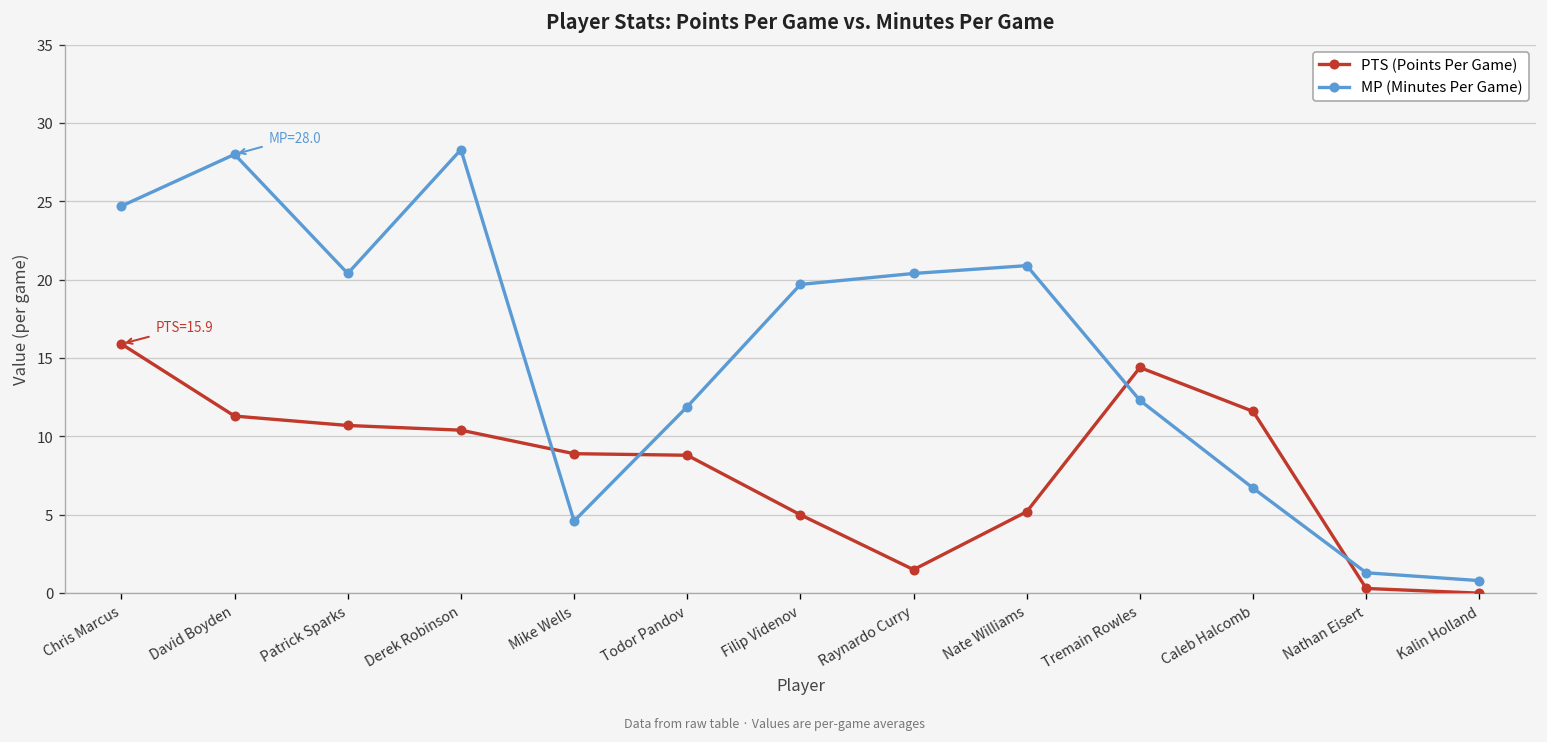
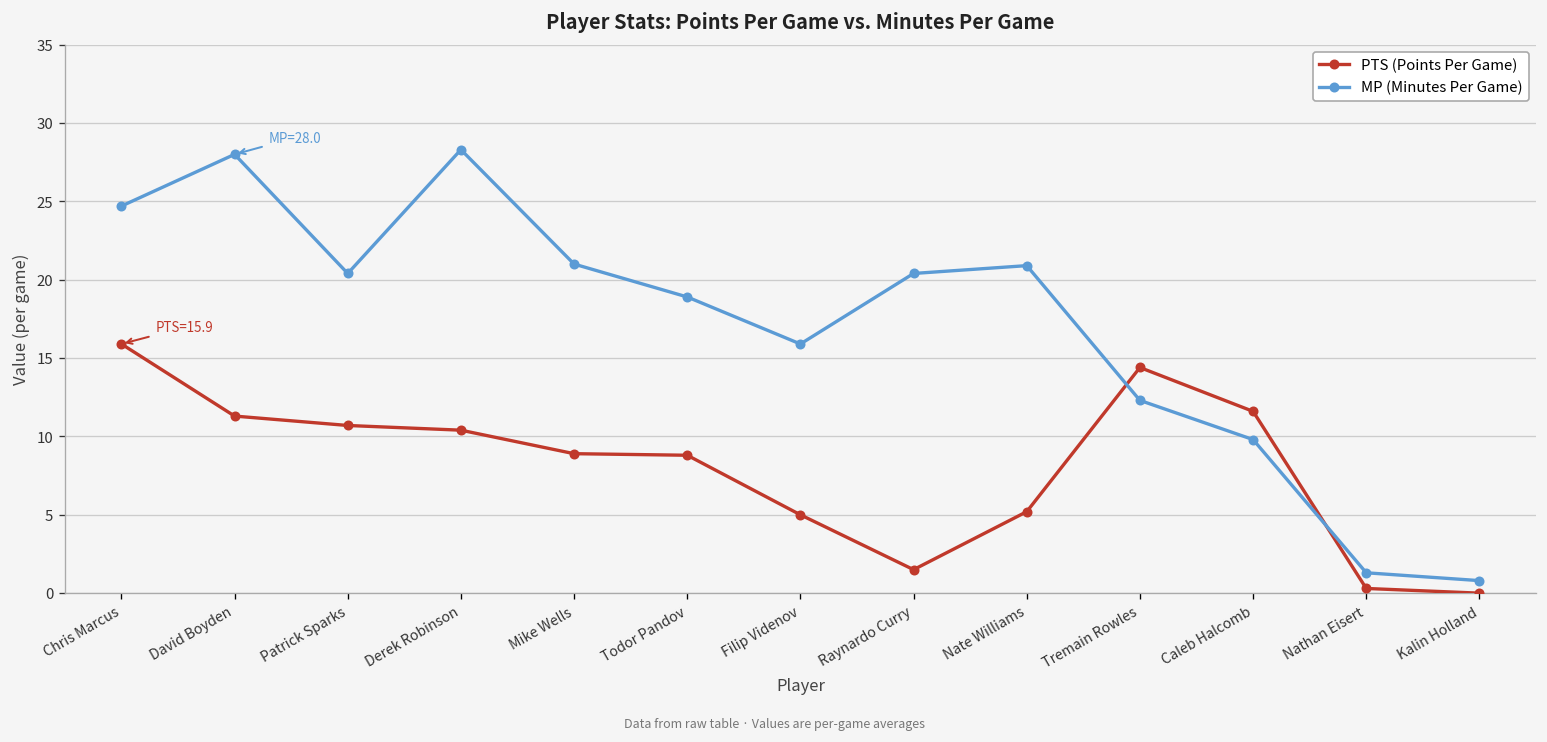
  {
    "PTS (Points Per Game)": {
      "Chris Marcus": 15.9
    },
    "MP (Minutes Per Game)": {
      "Chris Marcus": 24.7,
      "Patrick Sparks": 20.4,
      "Derek Robinson": 28.3,
-     "Mike Wells": 4.6,
-     "Todor Pandov": 11.9,
-     "Filip Videnov": 19.7,
+     "Mike Wells": 21.0,
+     "Todor Pandov": 18.9,
+     "Filip Videnov": 15.9,
      "Raynardo Curry": 20.4,
      "Nate Williams": 20.9,
      "Tremain Rowles": 12.3,
-     "Caleb Halcomb": 6.7,
+     "Caleb Halcomb": 9.8,
      "Nathan Eisert": 1.3,
      "Kalin Holland": 0.8
    }
  }
